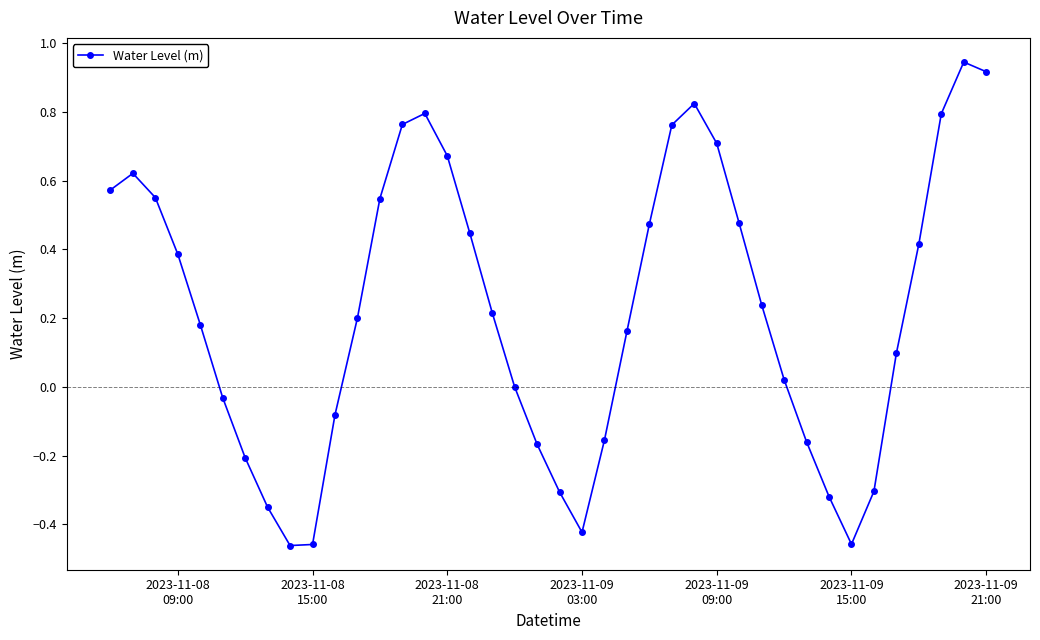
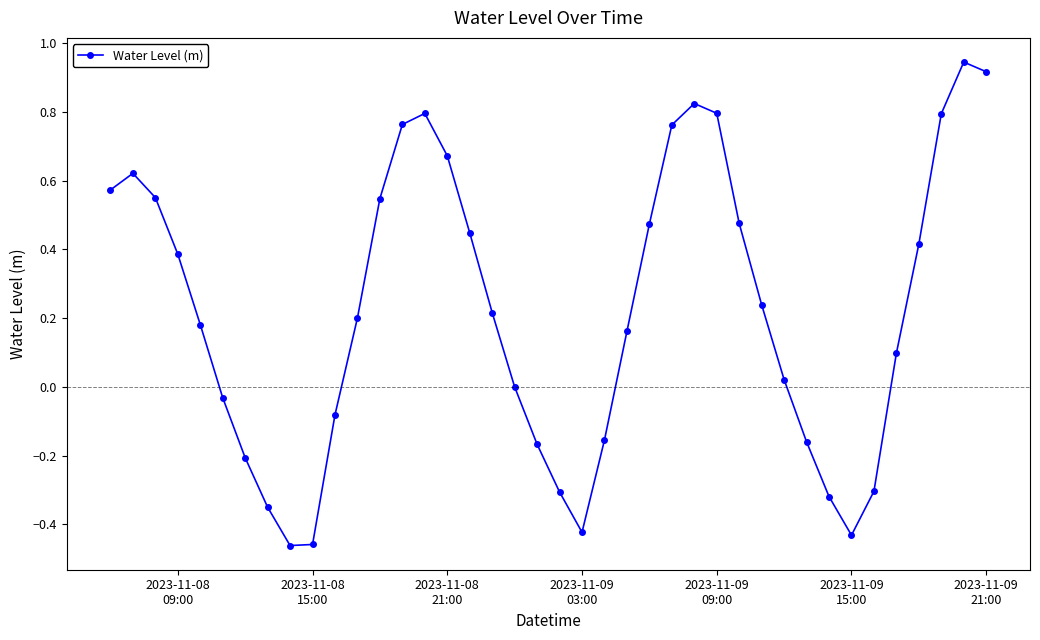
  {
    "2023-11-08 09:00": 0.39,
    "2023-11-08 15:00": -0.46,
    "2023-11-08 21:00": 0.67,
    "2023-11-09 03:00": -0.42,
-   "2023-11-09 09:00": 0.71,
-   "2023-11-09 15:00": -0.46,
+   "2023-11-09 09:00": 0.80,
+   "2023-11-09 15:00": -0.43,
    "2023-11-09 21:00": 0.92
  }
